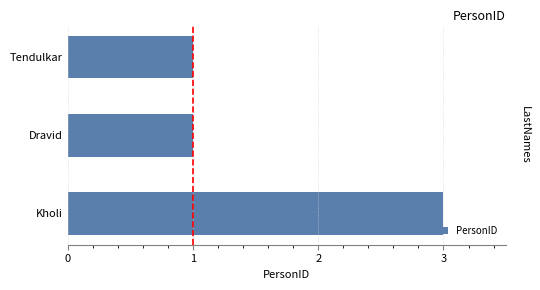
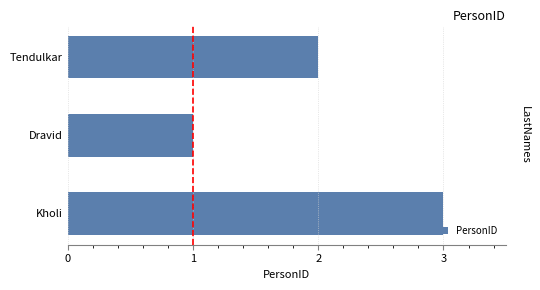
  {
-   "Tendulkar": 1,
+   "Tendulkar": 2,
    "Dravid": 1,
    "Kholi": 3
  }
